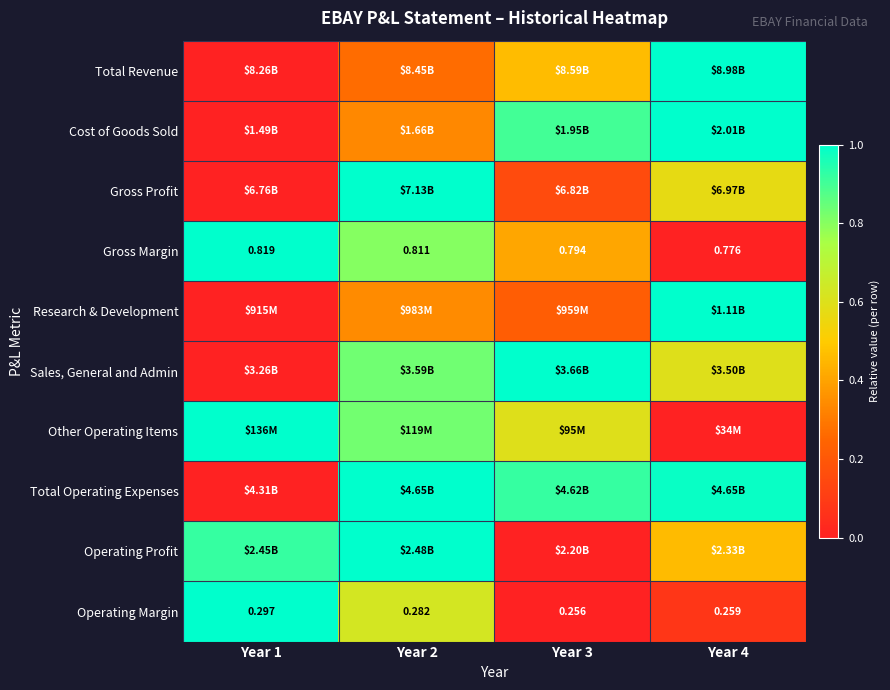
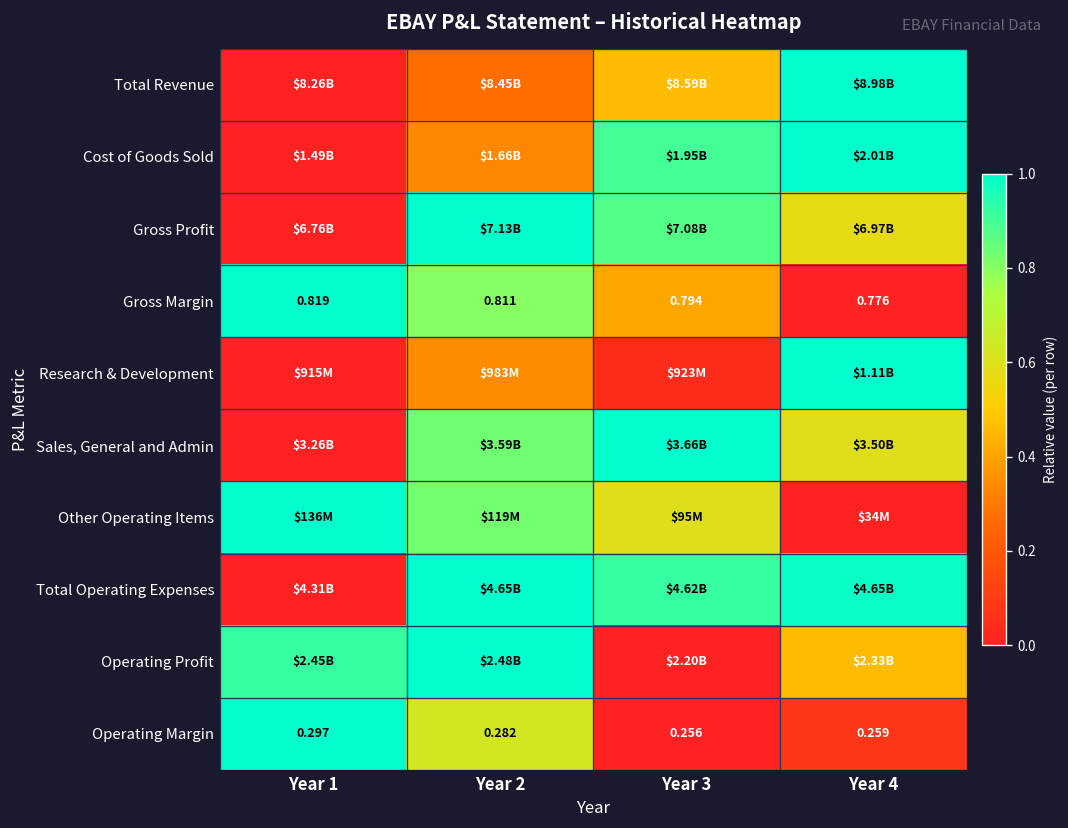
  {
    "Total Revenue": {
      "Year 1": "$8.26B",
      "Year 2": "$8.45B",
      "Year 3": "$8.59B",
      "Year 4": "$8.98B"
    },
    "Cost of Goods Sold": {
      "Year 1": "$1.49B",
      "Year 2": "$1.66B",
      "Year 3": "$1.95B",
      "Year 4": "$2.01B"
    },
    "Gross Profit": {
      "Year 1": "$6.76B",
      "Year 2": "$7.13B",
-     "Year 3": "$6.82B",
+     "Year 3": "$7.08B",
      "Year 4": "$6.97B"
    },
    "Gross Margin": {
      "Year 1": "0.819",
      "Year 2": "0.811",
      "Year 3": "0.794",
      "Year 4": "0.776"
    },
    "Research & Development": {
      "Year 1": "$915M",
      "Year 2": "$983M",
-     "Year 3": "$959M",
+     "Year 3": "$923M",
      "Year 4": "$1.11B"
    },
    "Sales, General and Admin": {
      "Year 1": "$3.26B",
      "Year 2": "$3.59B",
      "Year 3": "$3.66B",
      "Year 4": "$3.50B"
    },
    "Other Operating Items": {
      "Year 1": "$136M",
      "Year 2": "$119M",
      "Year 3": "$95M",
      "Year 4": "$34M"
    },
    "Total Operating Expenses": {
      "Year 1": "$4.31B",
      "Year 2": "$4.65B",
      "Year 3": "$4.62B",
      "Year 4": "$4.65B"
    },
    "Operating Profit": {
      "Year 1": "$2.45B",
      "Year 2": "$2.48B",
      "Year 3": "$2.20B",
      "Year 4": "$2.33B"
    },
    "Operating Margin": {
      "Year 1": "0.297",
      "Year 2": "0.282",
      "Year 3": "0.256",
      "Year 4": "0.259"
    }
  }
